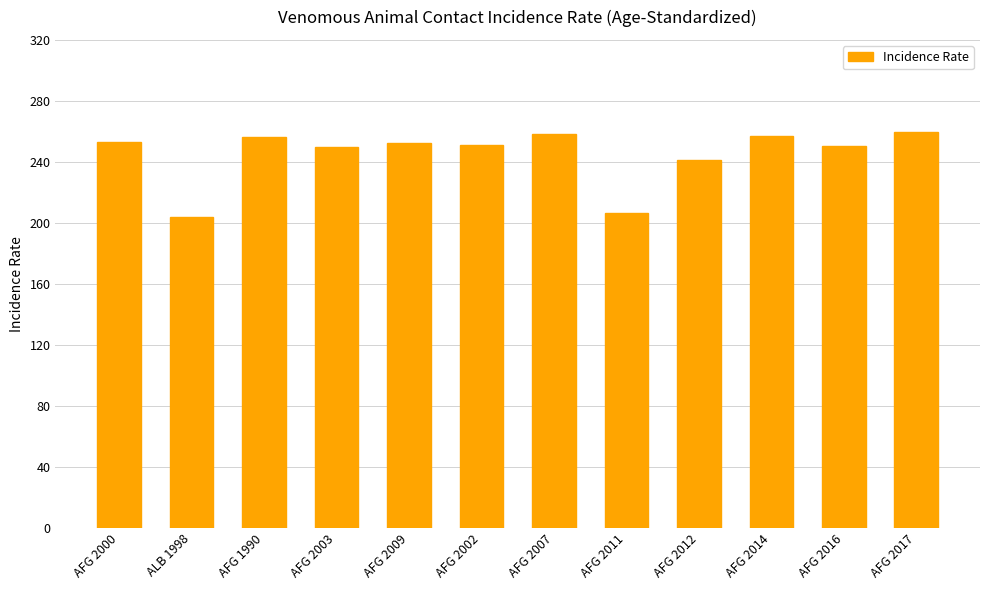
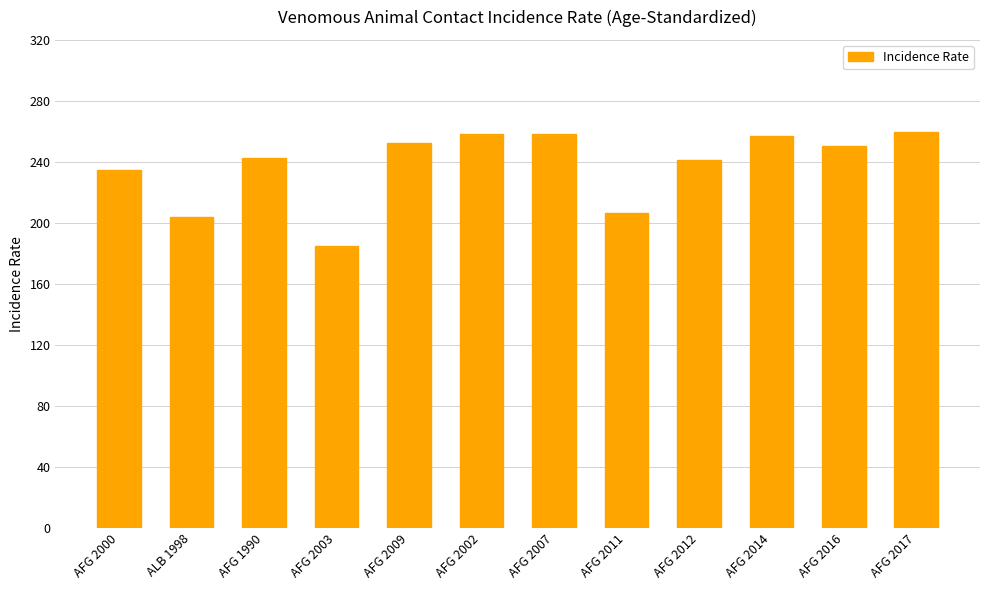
  {
-   "AFG 2000": 253,
+   "AFG 2000": 235,
    "ALB 1998": 204,
-   "AFG 1990": 257,
-   "AFG 2003": 249,
+   "AFG 1990": 242,
+   "AFG 2003": 185,
    "AFG 2009": 252,
-   "AFG 2002": 251,
+   "AFG 2002": 258,
    "AFG 2007": 259,
    "AFG 2011": 207,
    "AFG 2012": 241,
    "AFG 2014": 257,
    "AFG 2016": 251,
    "AFG 2017": 260
  }
